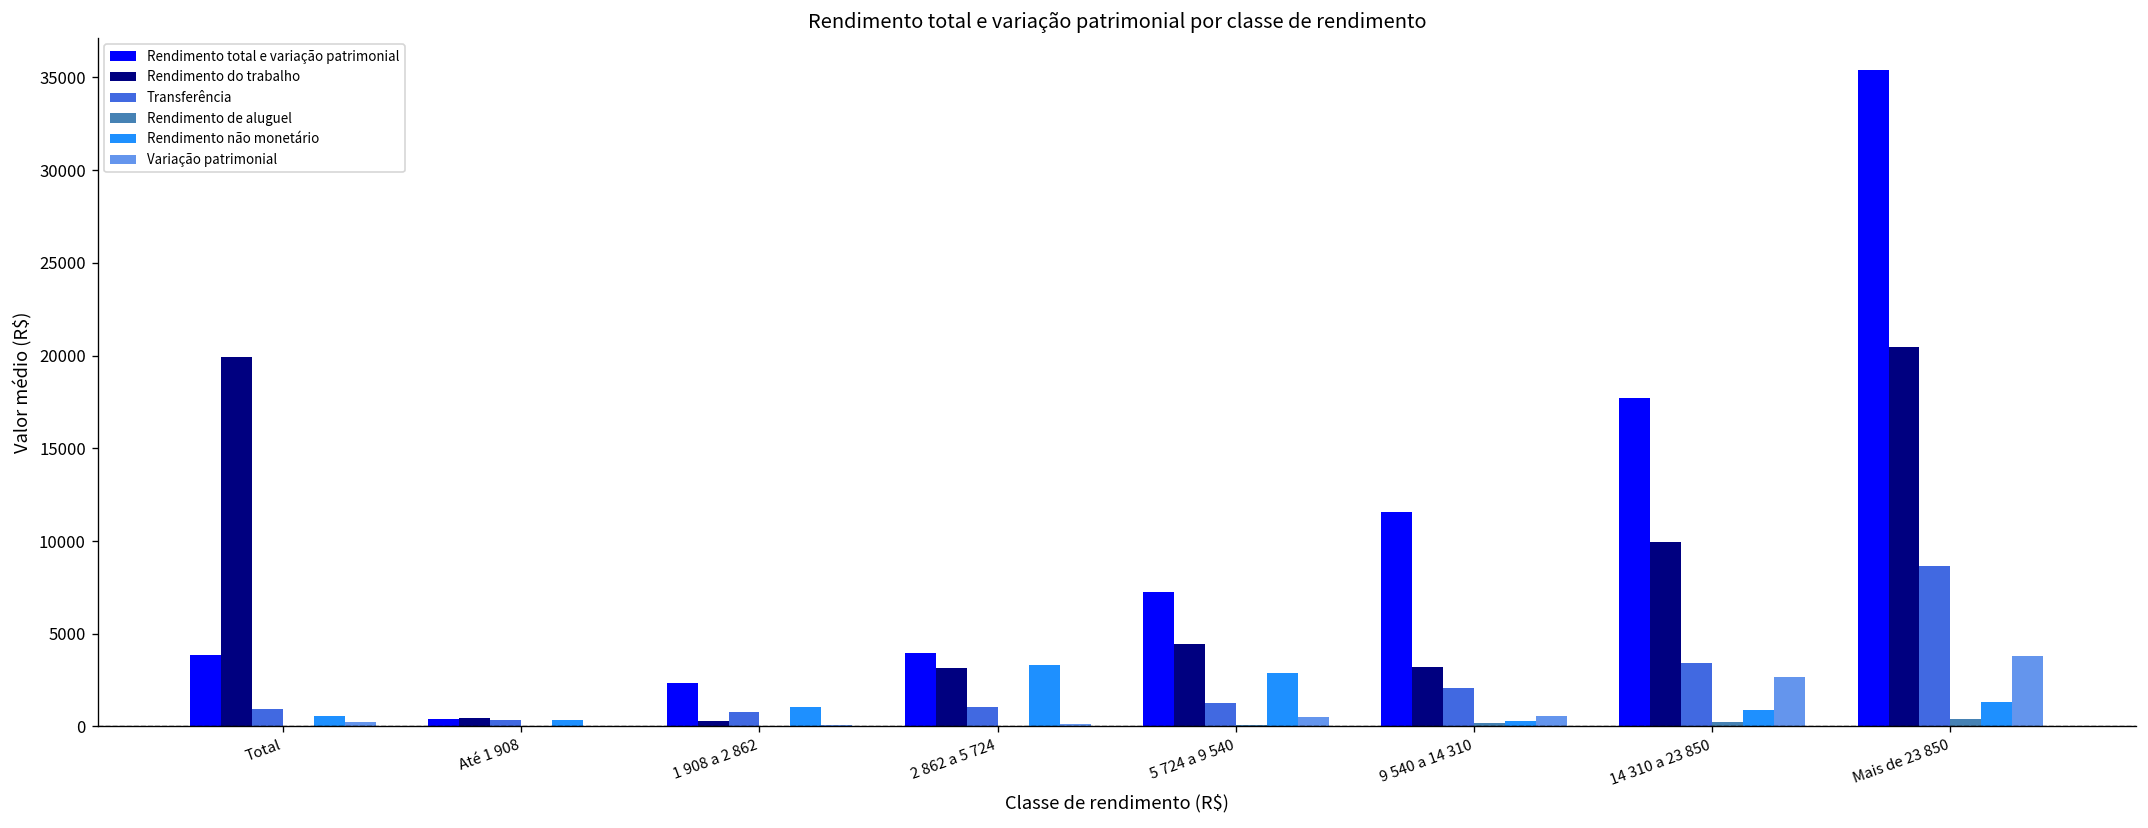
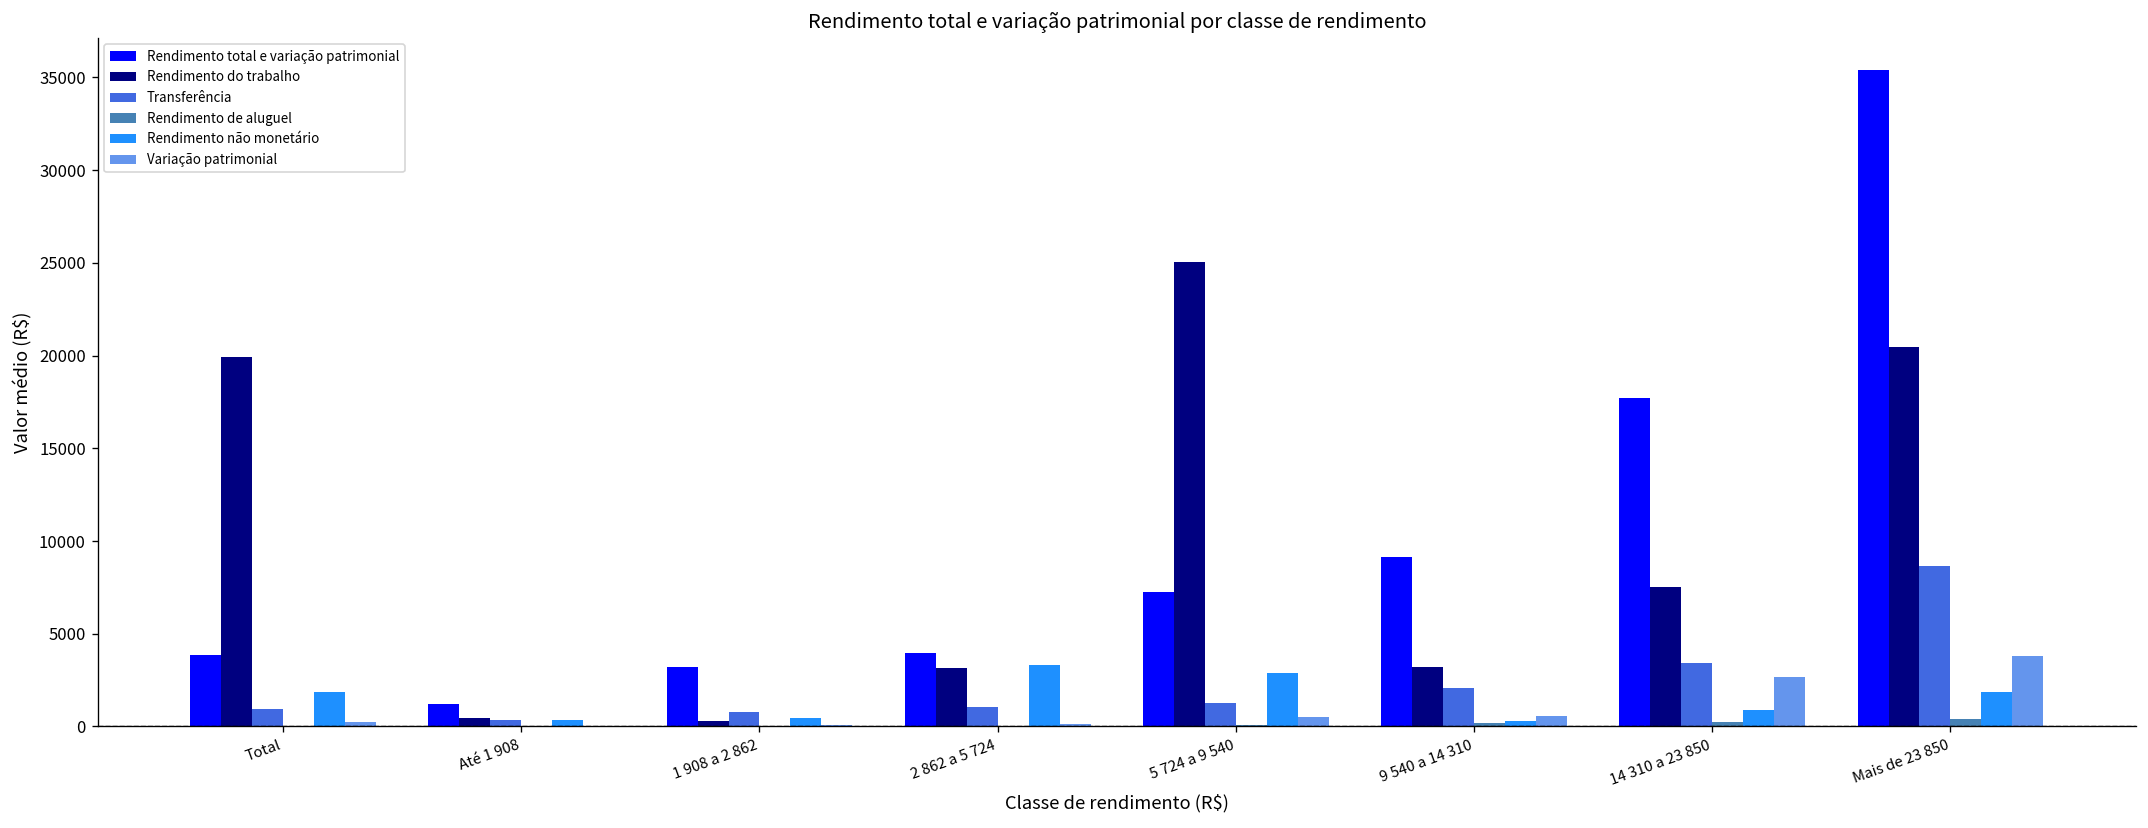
  {
    "Rendimento total e variação patrimonial": {
      "Total": 3800,
-     "Até 1 908": 400,
-     "1 908 a 2 862": 2400,
+     "Até 1 908": 1200,
+     "1 908 a 2 862": 3200,
      "2 862 a 5 724": 4000,
      "5 724 a 9 540": 7300,
-     "9 540 a 14 310": 11500,
+     "9 540 a 14 310": 9200,
      "14 310 a 23 850": 17700,
      "Mais de 23 850": 35400
    },
    "Rendimento do trabalho": {
      "Total": 19900,
      "Até 1 908": 500,
      "1 908 a 2 862": 300,
      "2 862 a 5 724": 3200,
-     "5 724 a 9 540": 4400,
+     "5 724 a 9 540": 25100,
      "9 540 a 14 310": 3200,
-     "14 310 a 23 850": 9900,
+     "14 310 a 23 850": 7500,
      "Mais de 23 850": 20500
    },
    "Rendimento não monetário": {
-     "Total": 600,
+     "Total": 1900,
      "Até 1 908": 300,
-     "1 908 a 2 862": 1100,
+     "1 908 a 2 862": 500,
      "2 862 a 5 724": 3300,
      "5 724 a 9 540": 2900,
      "9 540 a 14 310": 300,
      "14 310 a 23 850": 900,
-     "Mais de 23 850": 1300
+     "Mais de 23 850": 1900
    }
  }
